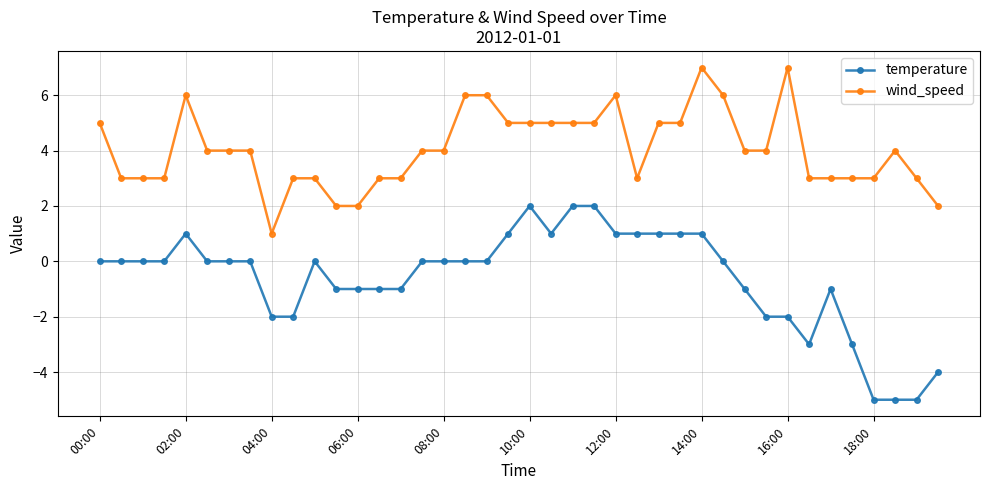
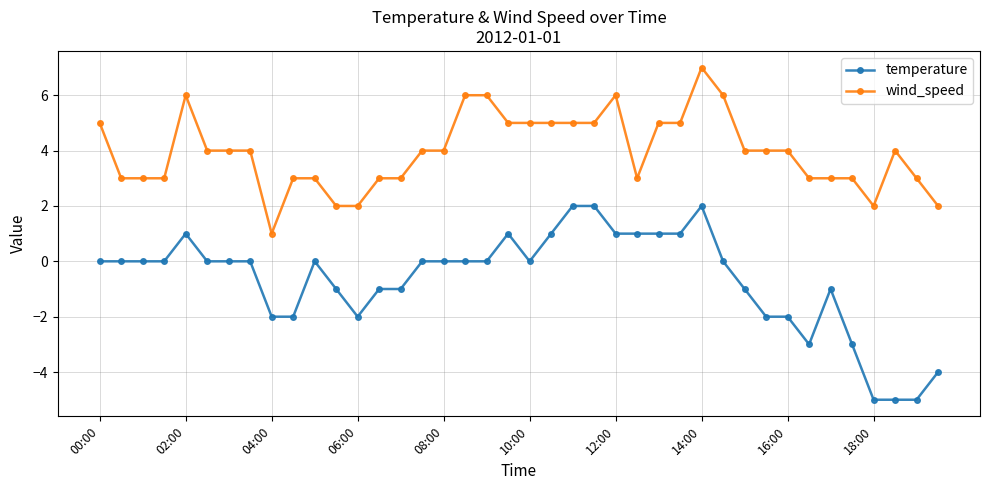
  {
    "temperature": {
      "00:00": 0,
      "02:00": 1,
      "04:00": -2,
-     "06:00": -1,
+     "06:00": -2,
      "08:00": 0,
-     "10:00": 2,
+     "10:00": 0,
      "12:00": 1,
-     "14:00": 1,
+     "14:00": 2,
      "16:00": -2,
      "18:00": -5
    },
    "wind_speed": {
      "00:00": 5,
      "02:00": 6,
      "04:00": 1,
      "06:00": 2,
      "08:00": 4,
      "10:00": 5,
      "12:00": 6,
      "14:00": 7,
-     "16:00": 7,
-     "18:00": 3
+     "16:00": 4,
+     "18:00": 2
    }
  }
